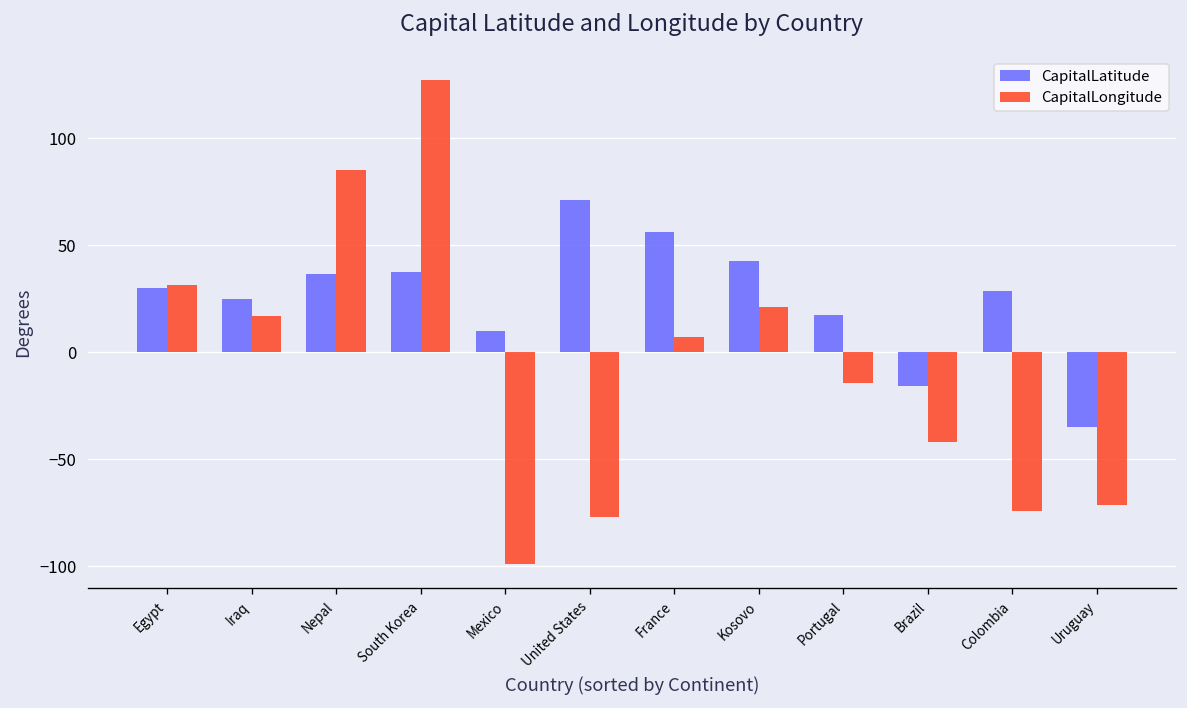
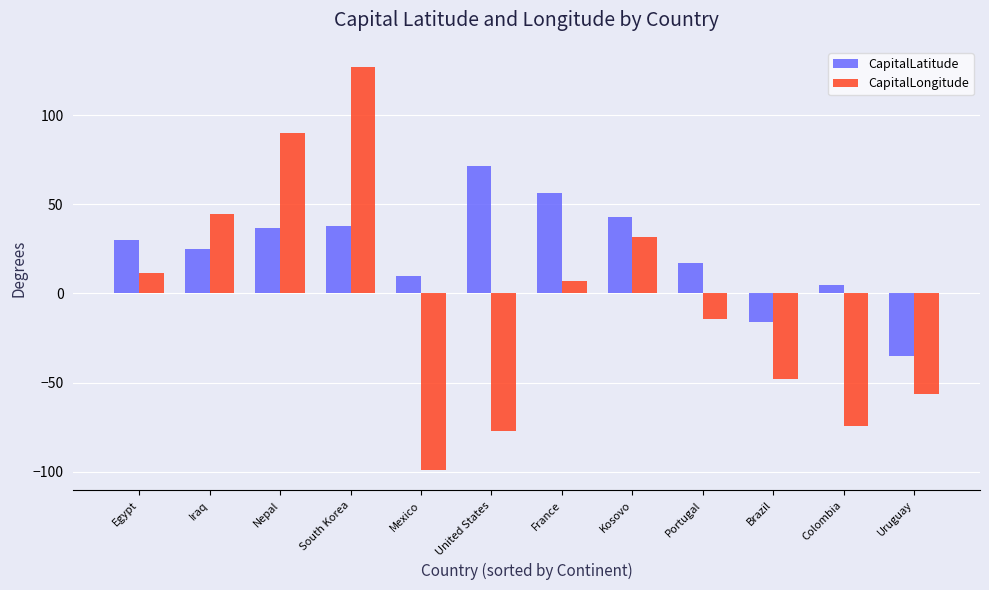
  {
    "CapitalLatitude": {
      "Egypt": 30,
      "Iraq": 25,
      "Nepal": 37,
      "South Korea": 38,
      "Mexico": 10,
      "United States": 71,
      "France": 56,
      "Kosovo": 43,
      "Portugal": 17,
      "Brazil": -16,
-     "Colombia": 29,
+     "Colombia": 5,
      "Uruguay": -35
    },
    "CapitalLongitude": {
-     "Egypt": 31,
-     "Iraq": 17,
-     "Nepal": 85,
+     "Egypt": 12,
+     "Iraq": 44,
+     "Nepal": 90,
      "South Korea": 127,
      "Mexico": -99,
      "United States": -77,
      "France": 7,
-     "Kosovo": 21,
+     "Kosovo": 32,
      "Portugal": -14,
-     "Brazil": -42,
+     "Brazil": -48,
      "Colombia": -74,
-     "Uruguay": -71
+     "Uruguay": -56
    }
  }
